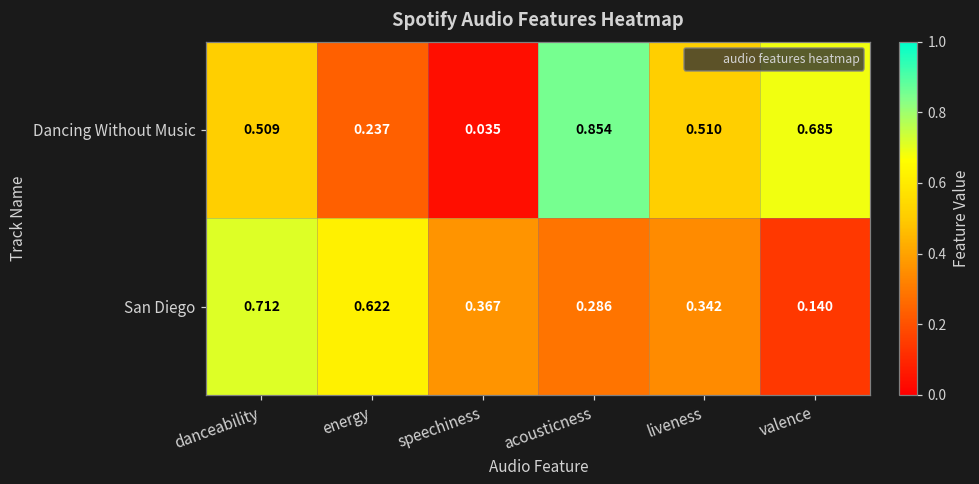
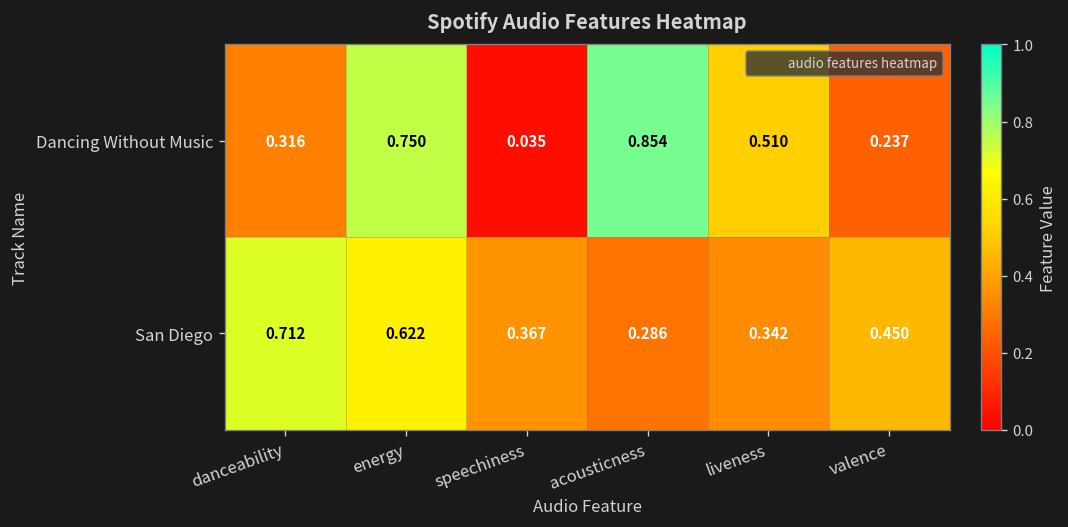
  {
    "Dancing Without Music": {
-     "danceability": 0.509,
-     "energy": 0.237,
+     "danceability": 0.316,
+     "energy": 0.750,
      "speechiness": 0.035,
      "acousticness": 0.854,
      "liveness": 0.510,
-     "valence": 0.685
+     "valence": 0.237
    },
    "San Diego": {
      "danceability": 0.712,
      "energy": 0.622,
      "speechiness": 0.367,
      "acousticness": 0.286,
      "liveness": 0.342,
-     "valence": 0.140
+     "valence": 0.450
    }
  }
